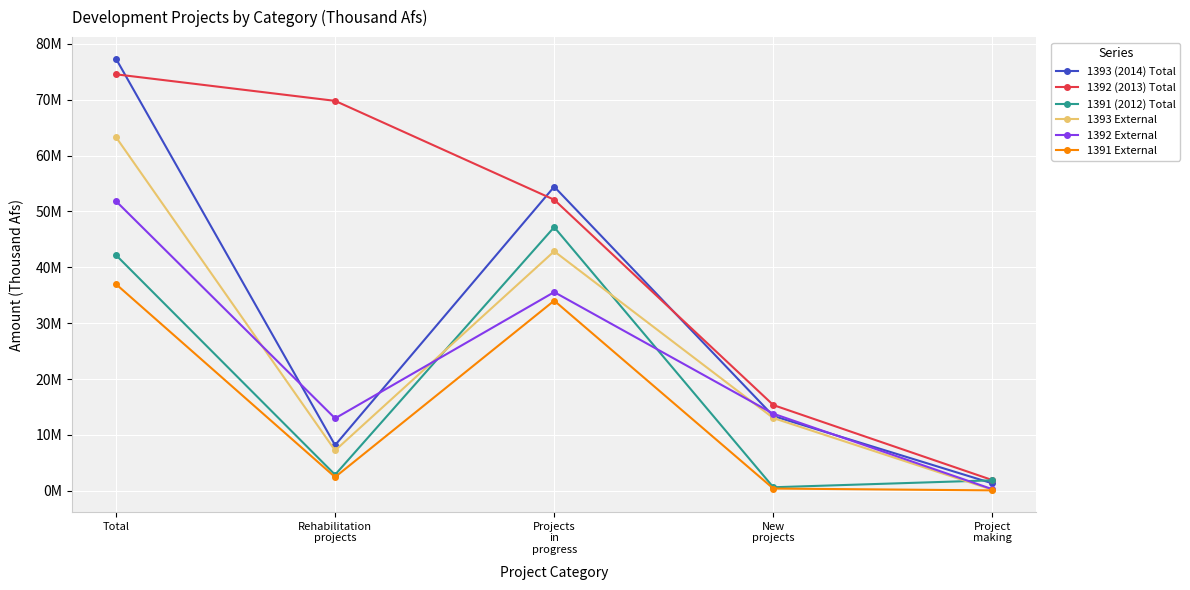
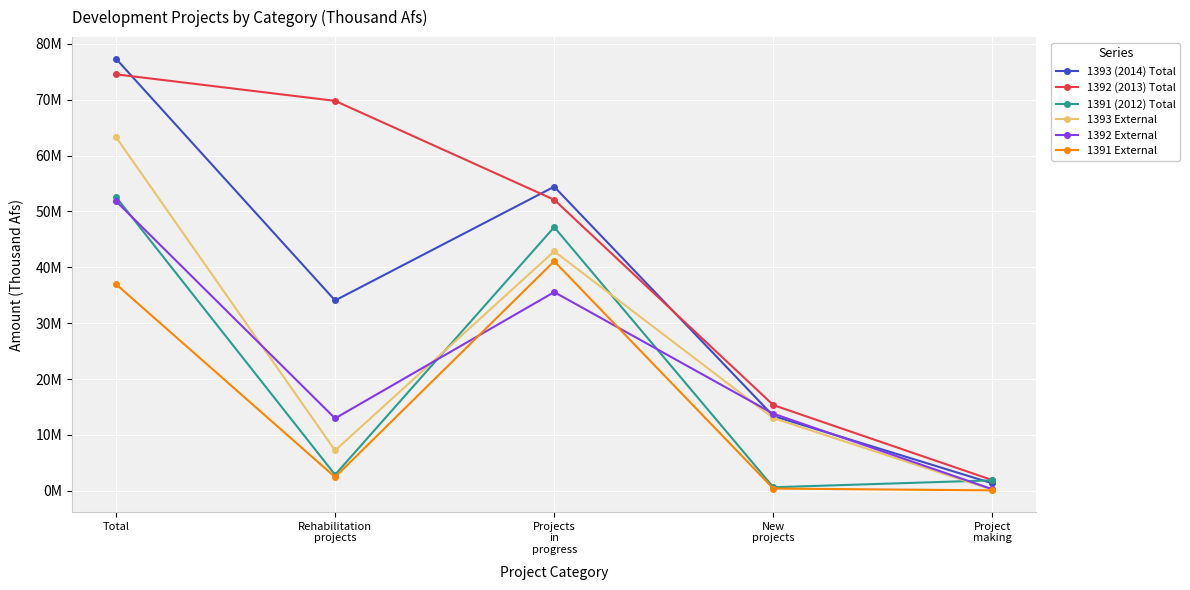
  {
    "1393 (2014) Total": {
      "Total": 77000000,
-     "Rehabilitation projects": 8000000,
+     "Rehabilitation projects": 34000000,
      "Projects in progress": 54000000,
      "Project making": 1000000
    },
    "1392 (2013) Total": {
      "Total": 75000000,
      "Rehabilitation projects": 70000000,
      "Projects in progress": 52000000,
      "New projects": 15000000
    },
    "1391 (2012) Total": {
-     "Total": 42000000,
+     "Total": 53000000,
      "Projects in progress": 47000000
    },
    "1393 External": {
      "Total": 63000000,
      "Rehabilitation projects": 7000000,
      "Projects in progress": 43000000
    },
    "1392 External": {
      "Total": 52000000,
      "Rehabilitation projects": 13000000,
      "Projects in progress": 36000000
    },
    "1391 External": {
      "Total": 37000000,
-     "Projects in progress": 34000000
+     "Projects in progress": 41000000
    }
  }
